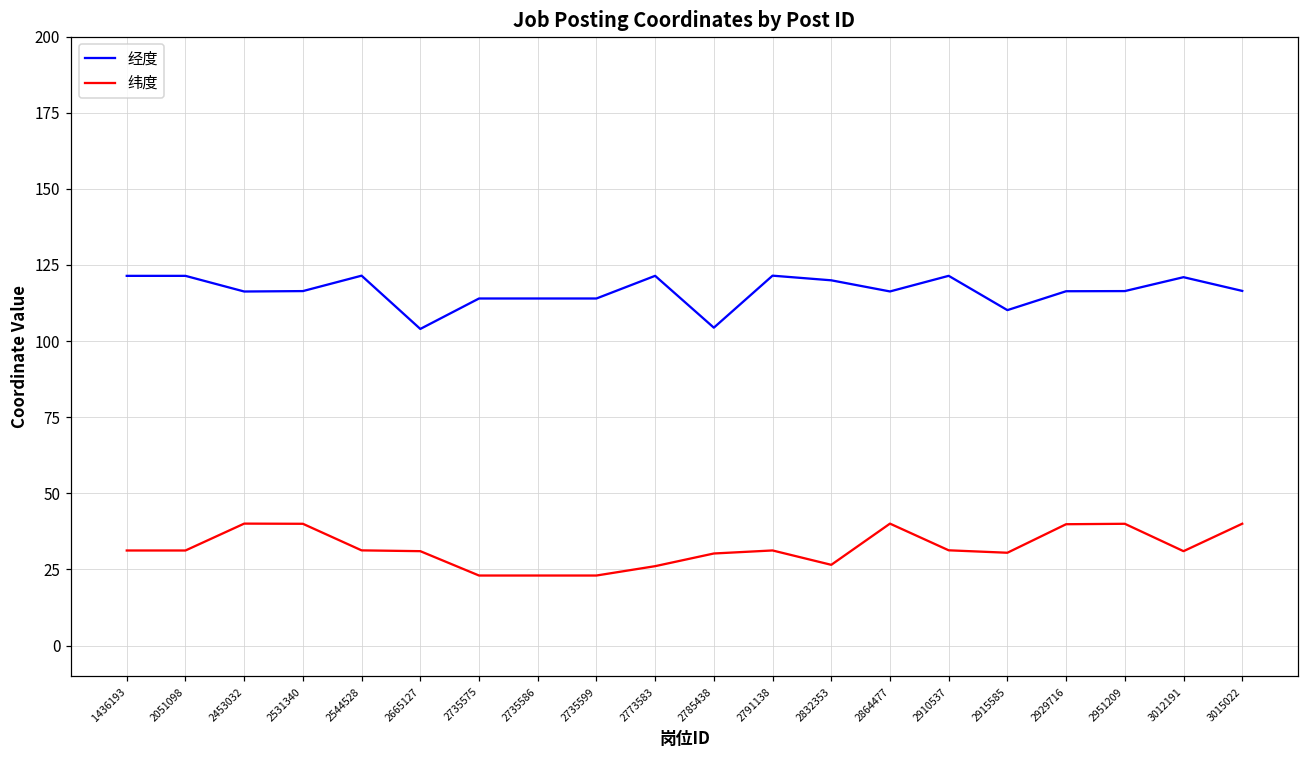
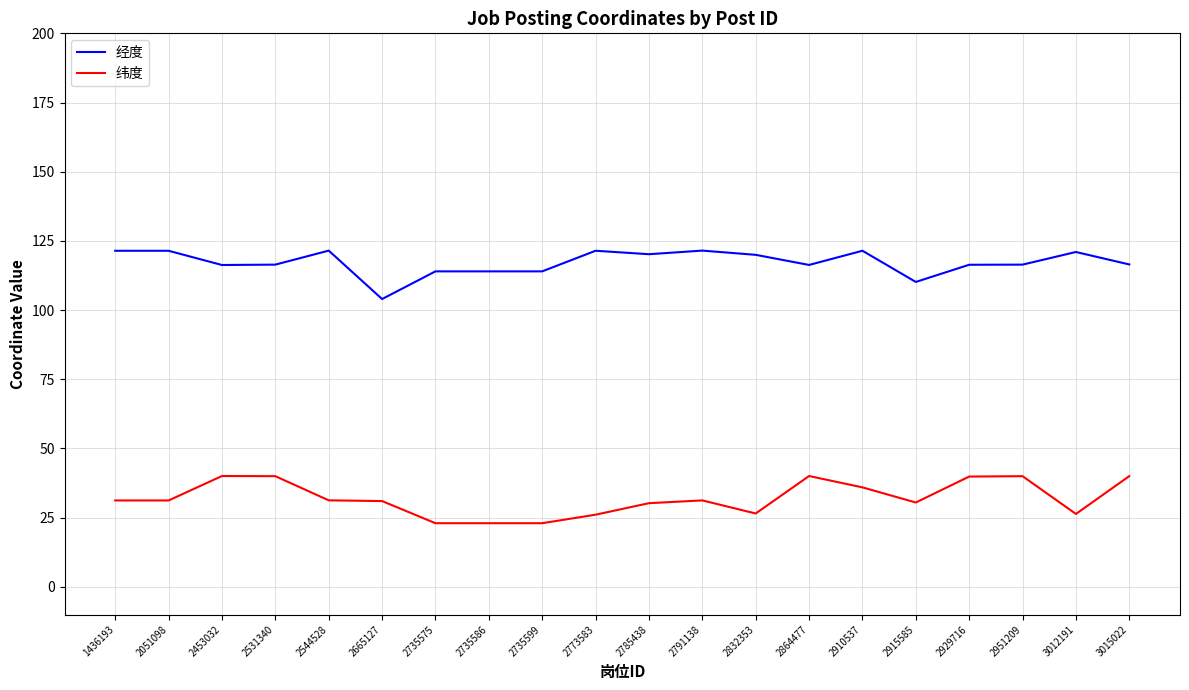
  {
    "经度": {
      "1436193": 121,
      "2051098": 121,
      "2453032": 116,
      "2531340": 116,
      "2544528": 121,
      "2665127": 104,
      "2735575": 114,
      "2735586": 114,
      "2735599": 114,
      "2773583": 121,
-     "2785438": 104,
+     "2785438": 120,
      "2791138": 121,
      "2832353": 120,
      "2864477": 116,
      "2910537": 121,
      "2915585": 110,
      "2929716": 116,
      "2951209": 116,
      "3012191": 121,
      "3015022": 116
    },
    "纬度": {
      "1436193": 31,
      "2051098": 31,
      "2453032": 40,
      "2531340": 40,
      "2544528": 31,
      "2665127": 31,
      "2735575": 23,
      "2735586": 23,
      "2735599": 23,
      "2773583": 26,
      "2785438": 30,
      "2791138": 31,
      "2832353": 27,
      "2864477": 40,
-     "2910537": 31,
+     "2910537": 36,
      "2915585": 30,
      "2929716": 40,
      "2951209": 40,
-     "3012191": 31,
+     "3012191": 26,
      "3015022": 40
    }
  }
